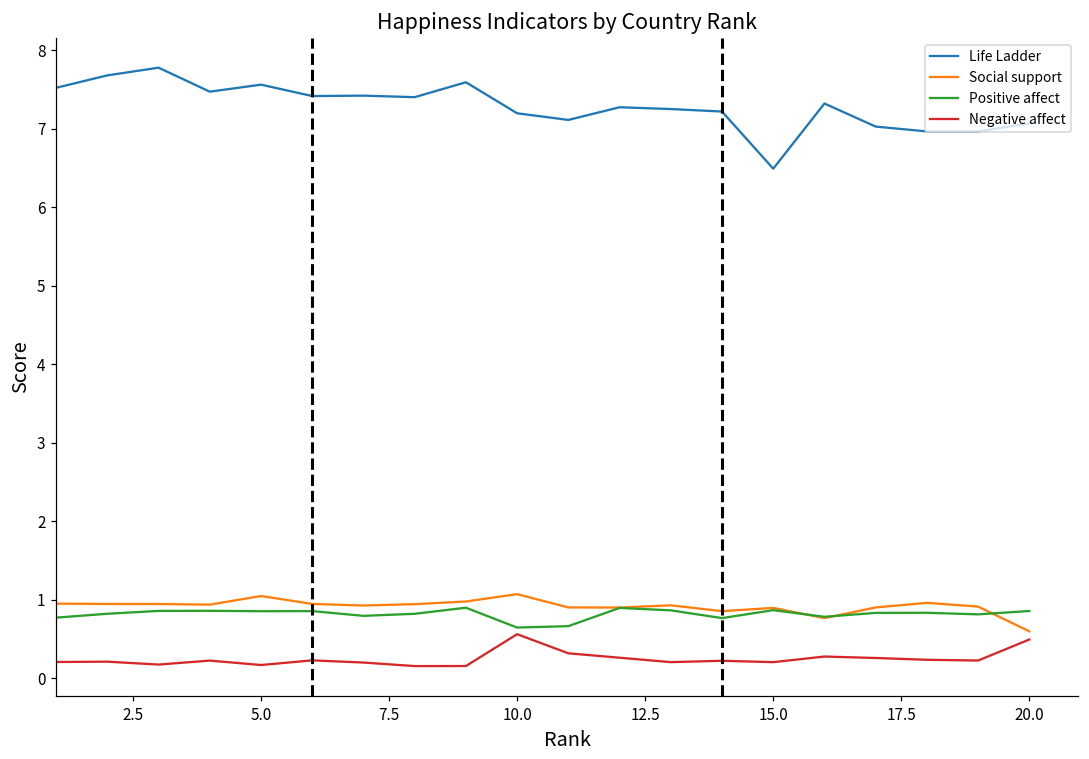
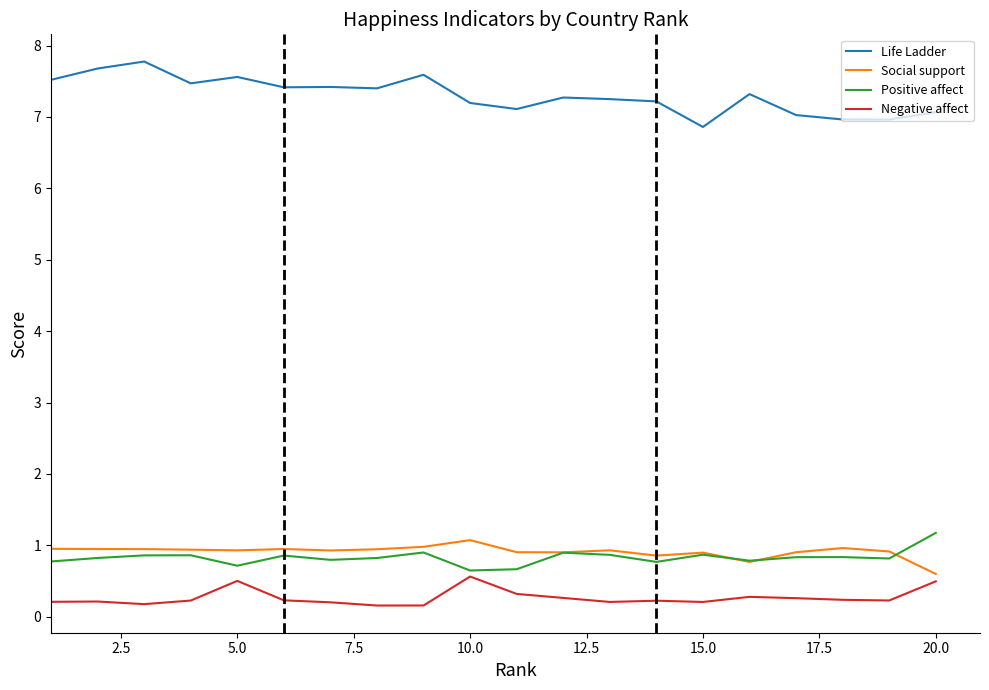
  {
    "Life Ladder": {
      "5.0": 7.6,
      "10.0": 7.2,
-     "15.0": 6.5
+     "15.0": 6.9
    },
    "Social support": {
-     "5.0": 1.0,
+     "5.0": 0.9,
      "10.0": 1.1,
      "20.0": 0.6
    },
    "Positive affect": {
-     "5.0": 0.9,
+     "5.0": 0.7,
      "10.0": 0.6,
-     "20.0": 0.9
+     "20.0": 1.2
    },
    "Negative affect": {
-     "5.0": 0.2,
+     "5.0": 0.5,
      "10.0": 0.6,
      "15.0": 0.2,
      "20.0": 0.5
    }
  }
